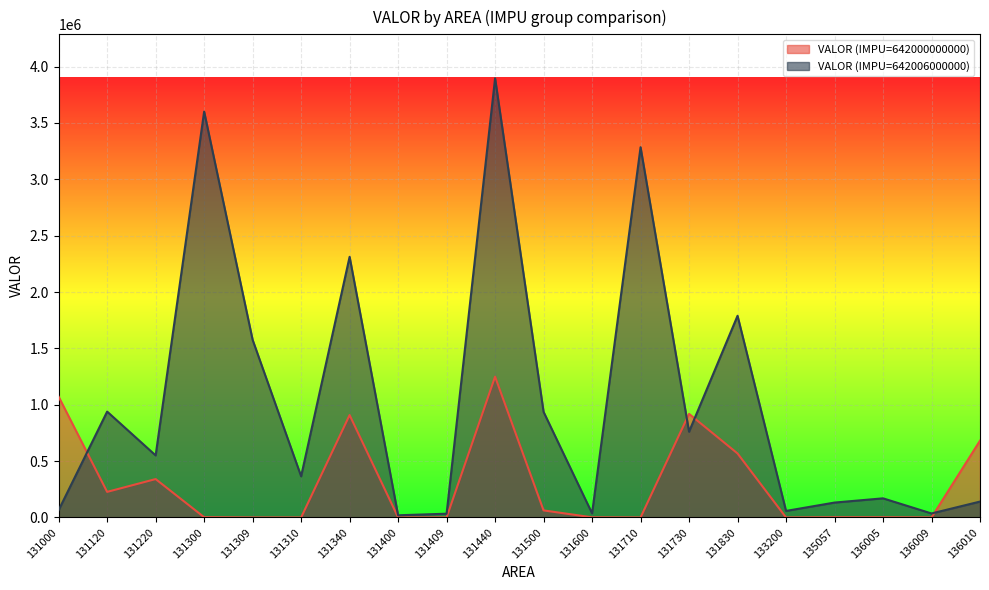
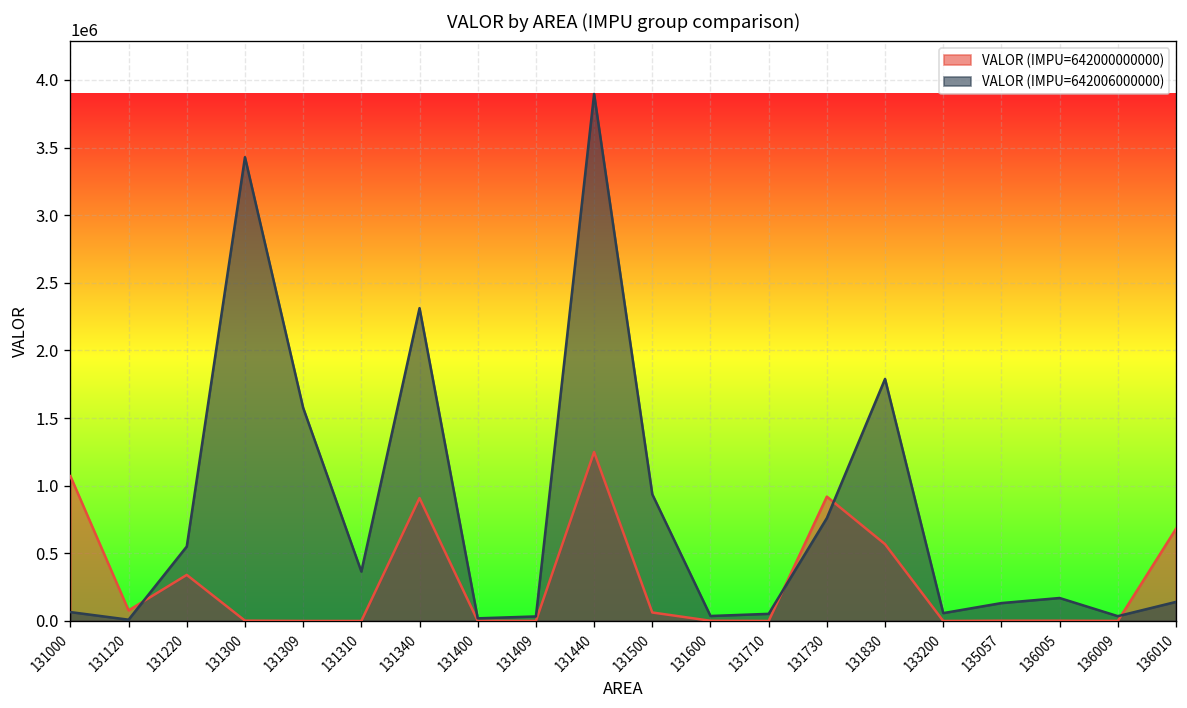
  {
    "VALOR (IMPU=642000000000)": {
      "131000": 1070000,
-     "131120": 230000,
+     "131120": 80000,
      "131220": 340000,
      "131300": 0,
      "131309": 0,
      "131310": 0,
      "131340": 910000,
      "131409": 0,
      "131440": 1250000,
      "131500": 60000,
      "131600": 0,
      "131710": 0,
      "131730": 920000,
      "131830": 570000,
      "133200": 0,
      "135057": 0,
      "136005": 0,
      "136009": 0,
      "136010": 680000
    },
    "VALOR (IMPU=642006000000)": {
      "131000": 70000,
-     "131120": 940000,
+     "131120": 10000,
      "131220": 550000,
-     "131300": 3600000,
+     "131300": 3430000,
      "131309": 1580000,
      "131310": 370000,
      "131340": 2310000,
      "131409": 30000,
      "131440": 3900000,
      "131500": 940000,
      "131600": 40000,
-     "131710": 3280000,
+     "131710": 50000,
      "131730": 760000,
      "131830": 1790000,
      "133200": 60000,
      "135057": 130000,
      "136005": 170000,
      "136009": 40000,
      "136010": 140000
    }
  }
